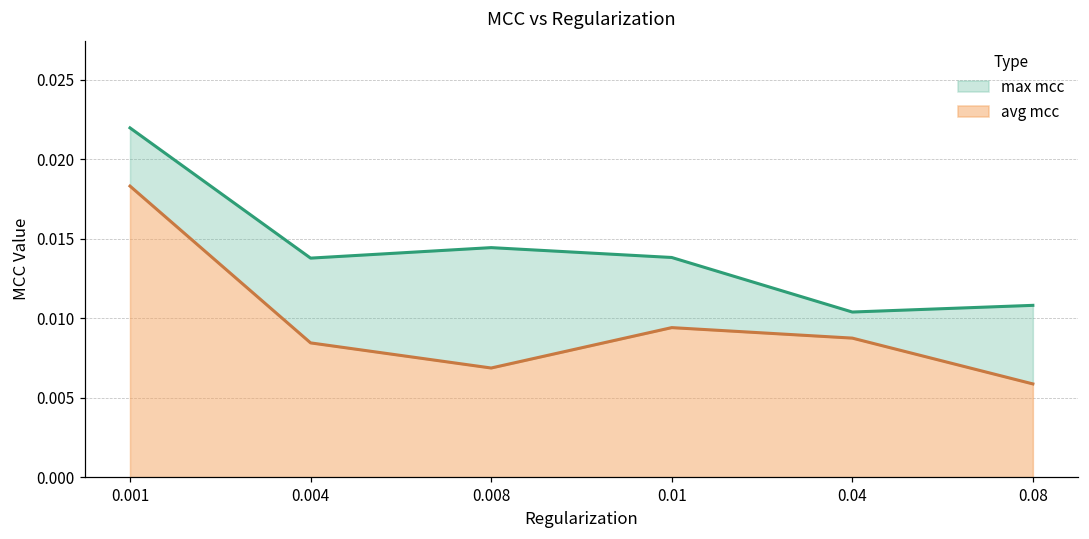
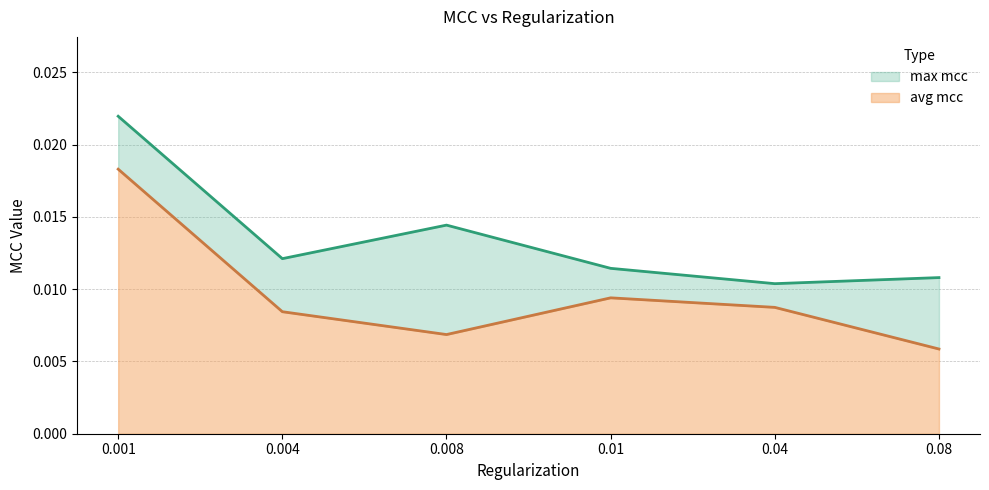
  {
    "max mcc": {
      "0.001": 0.0220,
-     "0.004": 0.0138,
+     "0.004": 0.0121,
      "0.008": 0.0144,
-     "0.01": 0.0138,
+     "0.01": 0.0114,
      "0.04": 0.0104,
      "0.08": 0.0108
    },
    "avg mcc": {
      "0.001": 0.0183,
      "0.004": 0.0084,
      "0.008": 0.0069,
      "0.01": 0.0094,
      "0.04": 0.0087,
      "0.08": 0.0059
    }
  }
